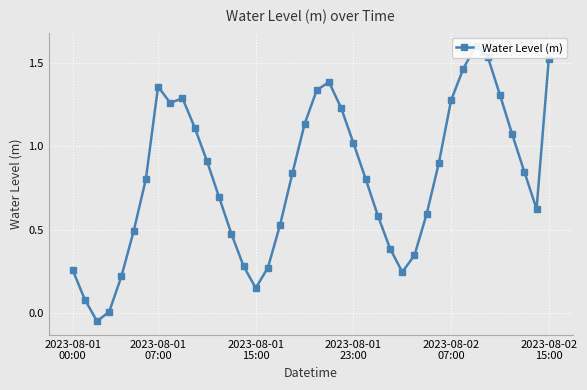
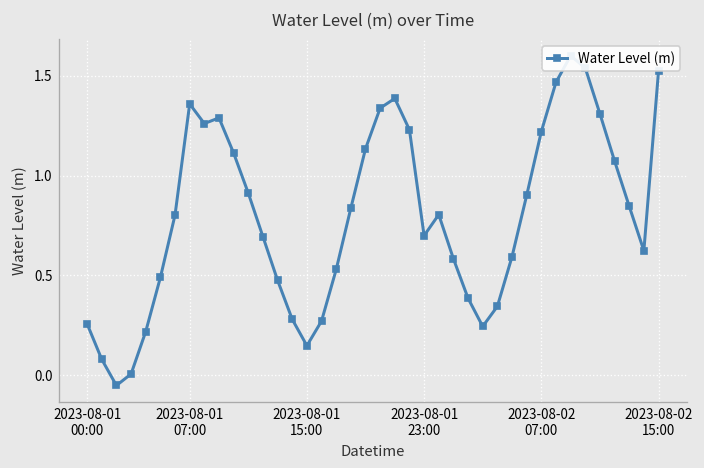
  {
    "2023-08-01 00:00": 0.26,
    "2023-08-01 07:00": 1.36,
    "2023-08-01 15:00": 0.15,
-   "2023-08-01 23:00": 1.02,
-   "2023-08-02 07:00": 1.28,
+   "2023-08-01 23:00": 0.70,
+   "2023-08-02 07:00": 1.22,
    "2023-08-02 15:00": 1.52
  }
